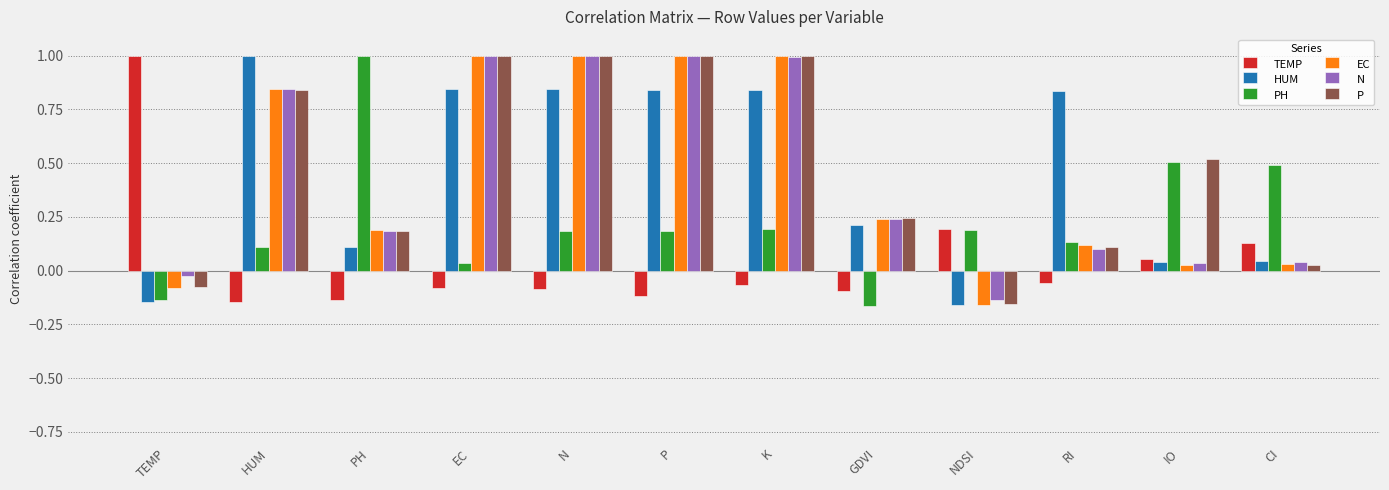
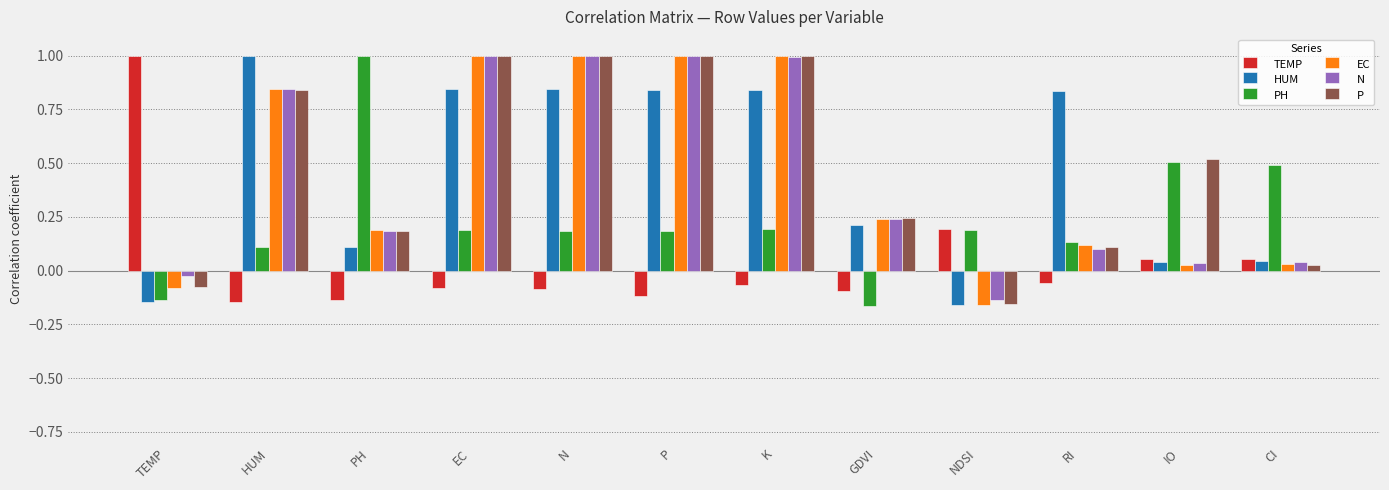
  {
    "TEMP": {
      "TEMP": 1.00,
      "HUM": -0.14,
      "PH": -0.14,
      "EC": -0.08,
      "N": -0.09,
      "P": -0.12,
      "K": -0.07,
      "GDVI": -0.10,
      "NDSI": 0.19,
      "RI": -0.06,
      "IO": 0.06,
-     "CI": 0.13
+     "CI": 0.05
    },
    "HUM": {
      "TEMP": -0.14,
      "HUM": 1.00,
      "PH": 0.11,
      "EC": 0.84,
      "N": 0.84,
      "P": 0.84,
      "K": 0.84,
      "GDVI": 0.21,
      "NDSI": -0.16,
      "RI": 0.83,
      "IO": 0.04,
      "CI": 0.04
    },
    "PH": {
      "TEMP": -0.14,
      "HUM": 0.11,
      "PH": 1.00,
-     "EC": 0.03,
+     "EC": 0.19,
      "N": 0.19,
      "P": 0.18,
      "K": 0.19,
      "GDVI": -0.16,
      "NDSI": 0.19,
      "RI": 0.13,
      "IO": 0.50,
      "CI": 0.49
    },
    "EC": {
      "TEMP": -0.08,
      "HUM": 0.84,
      "PH": 0.19,
      "EC": 1.00,
      "N": 1.00,
      "P": 1.00,
      "K": 1.00,
      "GDVI": 0.24,
      "NDSI": -0.16,
      "RI": 0.12,
      "IO": 0.02,
      "CI": 0.03
    },
    "N": {
      "TEMP": -0.03,
      "HUM": 0.84,
      "PH": 0.19,
      "EC": 1.00,
      "N": 1.00,
      "P": 1.00,
      "K": 0.99,
      "GDVI": 0.24,
      "NDSI": -0.14,
      "RI": 0.10,
      "IO": 0.03,
      "CI": 0.04
    },
    "P": {
      "TEMP": -0.07,
      "HUM": 0.84,
      "PH": 0.18,
      "EC": 1.00,
      "N": 1.00,
      "P": 1.00,
      "K": 1.00,
      "GDVI": 0.25,
      "NDSI": -0.16,
      "RI": 0.11,
      "IO": 0.52,
      "CI": 0.03
    }
  }
